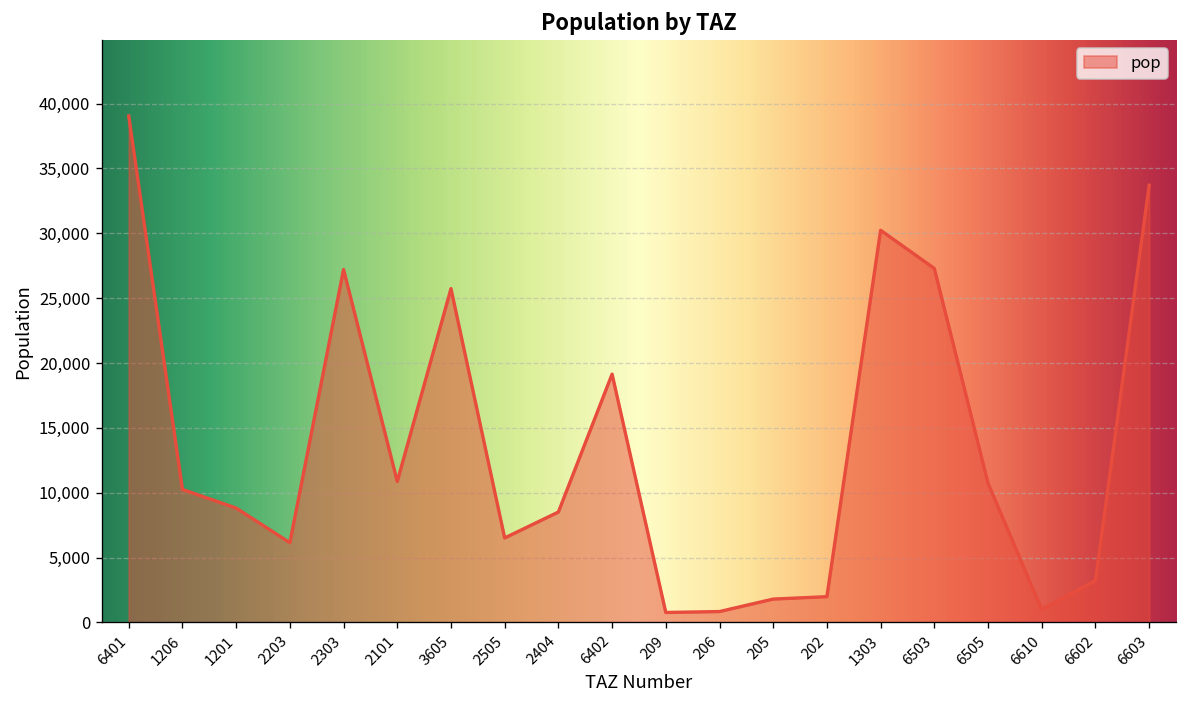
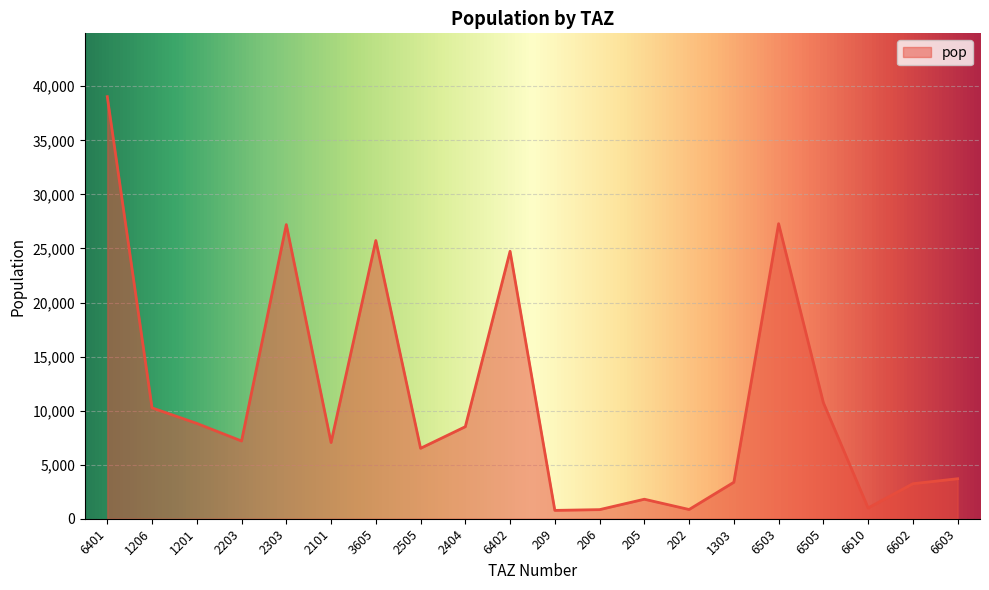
  {
    "6401": "39,000",
    "1206": "10,300",
    "1201": "8,800",
-   "2203": "6,100",
+   "2203": "7,200",
    "2303": "27,200",
-   "2101": "10,900",
+   "2101": "7,000",
    "3605": "25,700",
    "2505": "6,500",
    "2404": "8,500",
-   "6402": "19,100",
+   "6402": "24,700",
    "209": "800",
    "206": "800",
    "205": "1,800",
-   "202": "2,000",
-   "1303": "30,200",
+   "202": "900",
+   "1303": "3,400",
    "6503": "27,300",
    "6505": "10,700",
    "6610": "1,000",
    "6602": "3,200",
-   "6603": "33,700"
+   "6603": "3,700"
  }
